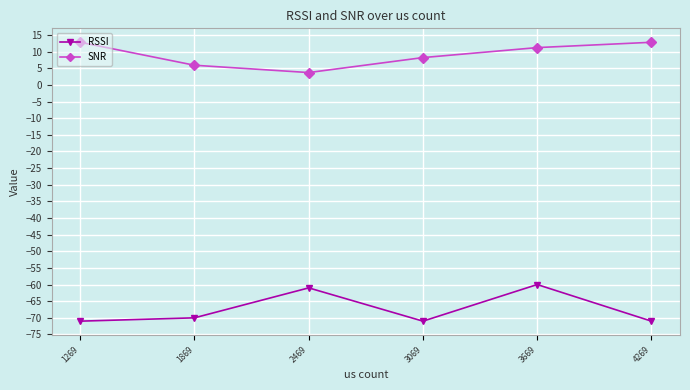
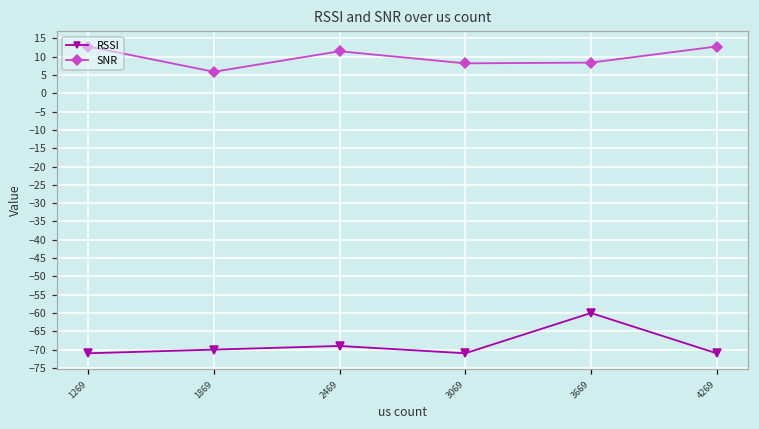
  {
    "RSSI": {
      "1269": -71,
      "1869": -70,
-     "2469": -61,
+     "2469": -69,
      "3069": -71,
      "3669": -60,
      "4269": -71
    },
    "SNR": {
      "1869": 6,
-     "2469": 4,
+     "2469": 12,
      "3069": 8,
-     "3669": 11,
+     "3669": 8,
      "4269": 13
    }
  }
